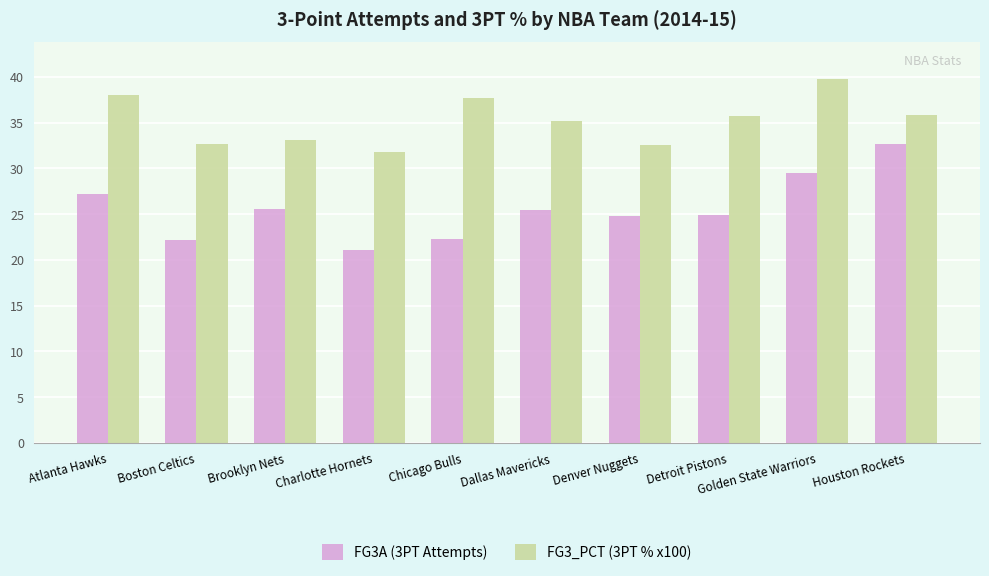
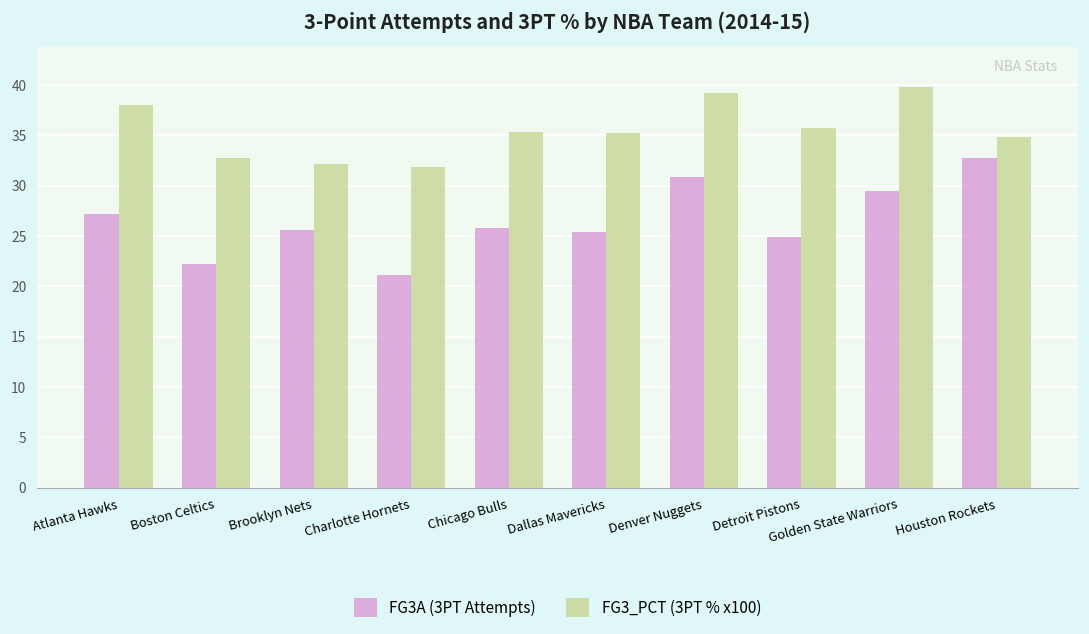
  {
    "FG3A (3PT Attempts)": {
      "Atlanta Hawks": 27,
      "Boston Celtics": 22,
      "Brooklyn Nets": 26,
      "Charlotte Hornets": 21,
-     "Chicago Bulls": 22,
+     "Chicago Bulls": 26,
      "Dallas Mavericks": 25,
-     "Denver Nuggets": 25,
+     "Denver Nuggets": 31,
      "Detroit Pistons": 25,
      "Golden State Warriors": 30,
      "Houston Rockets": 33
    },
    "FG3_PCT (3PT % x100)": {
      "Atlanta Hawks": 38,
      "Boston Celtics": 33,
-     "Brooklyn Nets": 33,
+     "Brooklyn Nets": 32,
      "Charlotte Hornets": 32,
-     "Chicago Bulls": 38,
+     "Chicago Bulls": 35,
      "Dallas Mavericks": 35,
-     "Denver Nuggets": 33,
+     "Denver Nuggets": 39,
      "Detroit Pistons": 36,
      "Golden State Warriors": 40,
-     "Houston Rockets": 36
+     "Houston Rockets": 35
    }
  }
